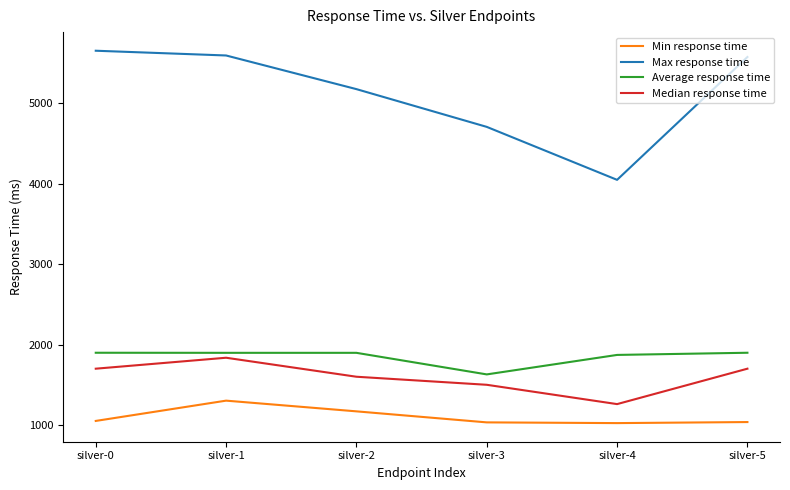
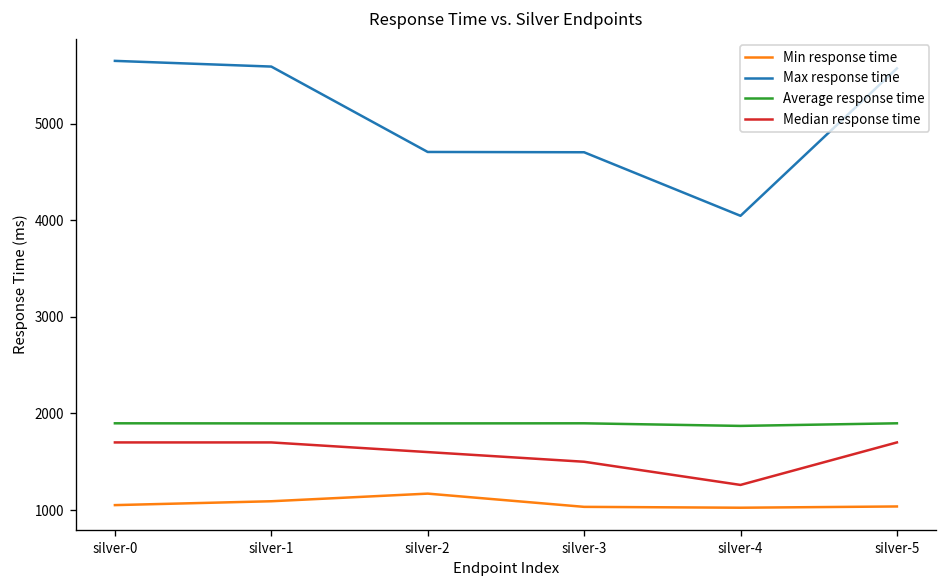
  {
    "Min response time": {
      "silver-0": 1100,
-     "silver-1": 1300,
+     "silver-1": 1100,
      "silver-2": 1200,
      "silver-3": 1000,
      "silver-4": 1000,
      "silver-5": 1000
    },
    "Max response time": {
      "silver-0": 5700,
      "silver-1": 5600,
-     "silver-2": 5200,
+     "silver-2": 4700,
      "silver-3": 4700,
      "silver-4": 4000
    },
    "Average response time": {
      "silver-0": 1900,
      "silver-1": 1900,
      "silver-2": 1900,
-     "silver-3": 1600,
+     "silver-3": 1900,
      "silver-4": 1900,
      "silver-5": 1900
    },
    "Median response time": {
      "silver-0": 1700,
-     "silver-1": 1800,
+     "silver-1": 1700,
      "silver-2": 1600,
      "silver-3": 1500,
      "silver-4": 1300,
      "silver-5": 1700
    }
  }
